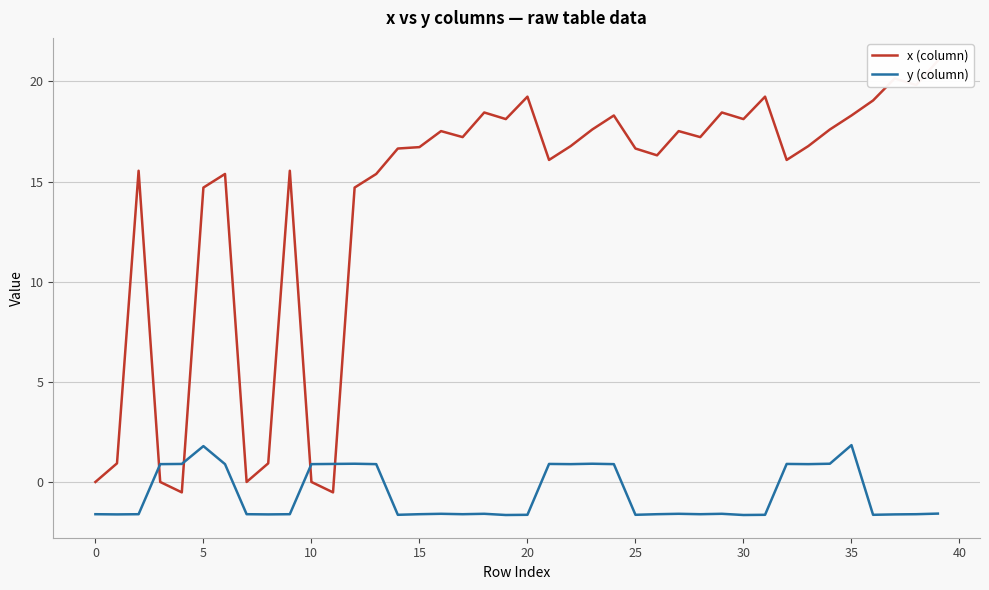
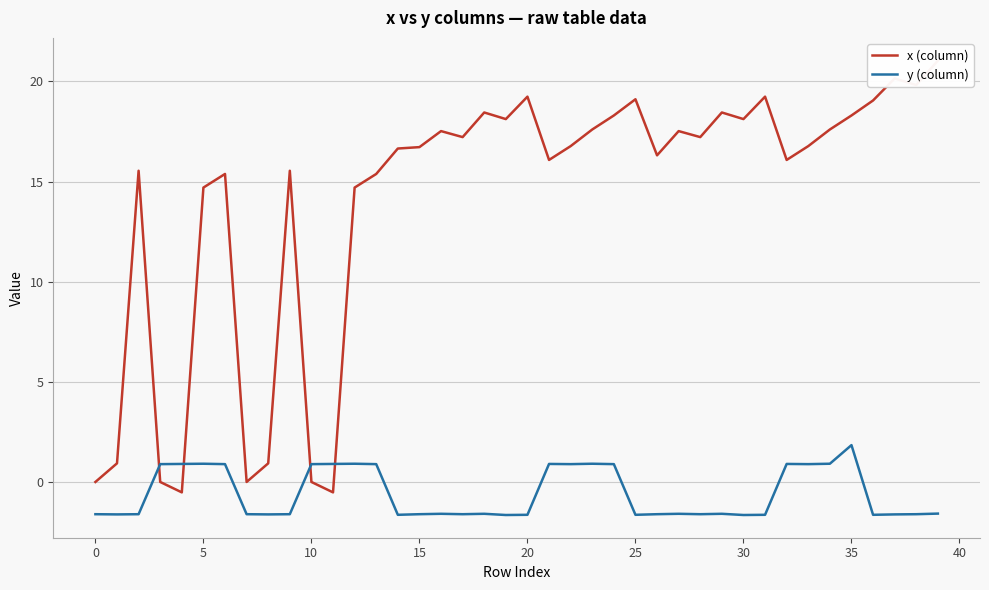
  {
    "x (column)": {
      "0": 0.0,
      "5": 14.7,
      "10": 0.0,
      "15": 16.7,
      "20": 19.2,
-     "25": 16.7,
+     "25": 19.1,
      "30": 18.1,
      "35": 18.3
    },
    "y (column)": {
      "0": -1.6,
-     "5": 1.8,
+     "5": 0.9,
      "10": 0.9,
      "15": -1.6,
      "20": -1.6,
      "25": -1.6,
      "30": -1.7,
      "35": 1.8
    }
  }
